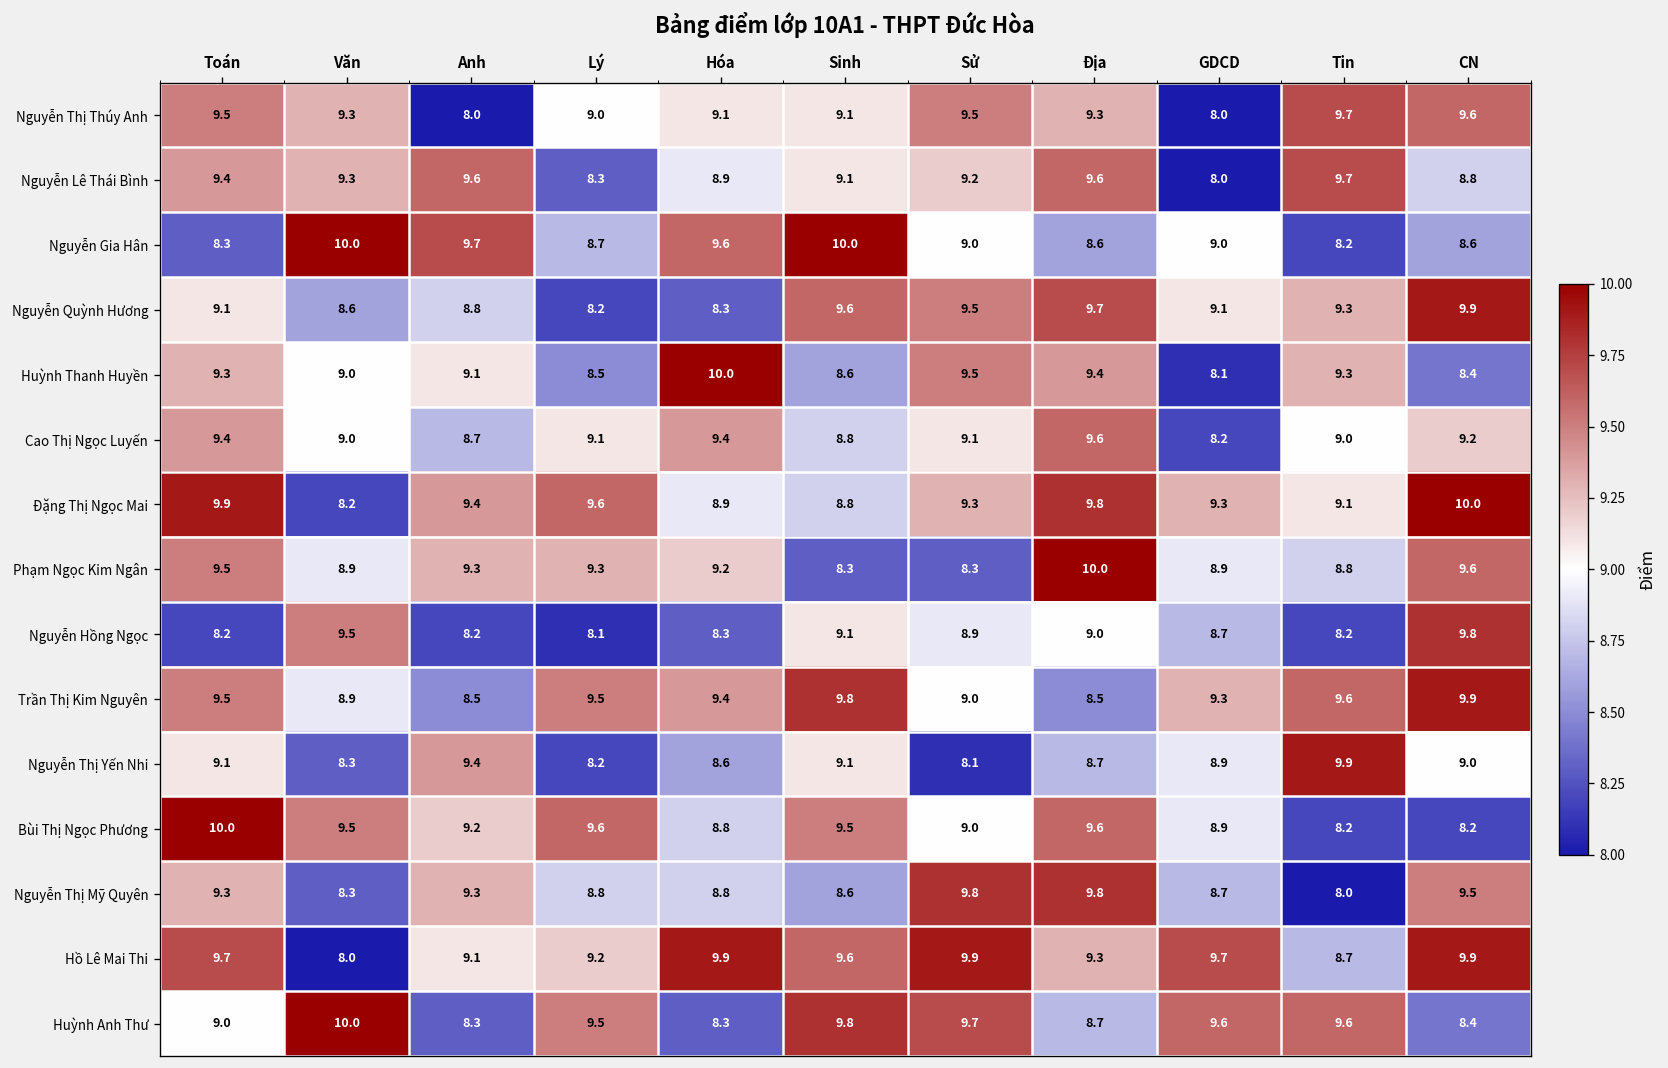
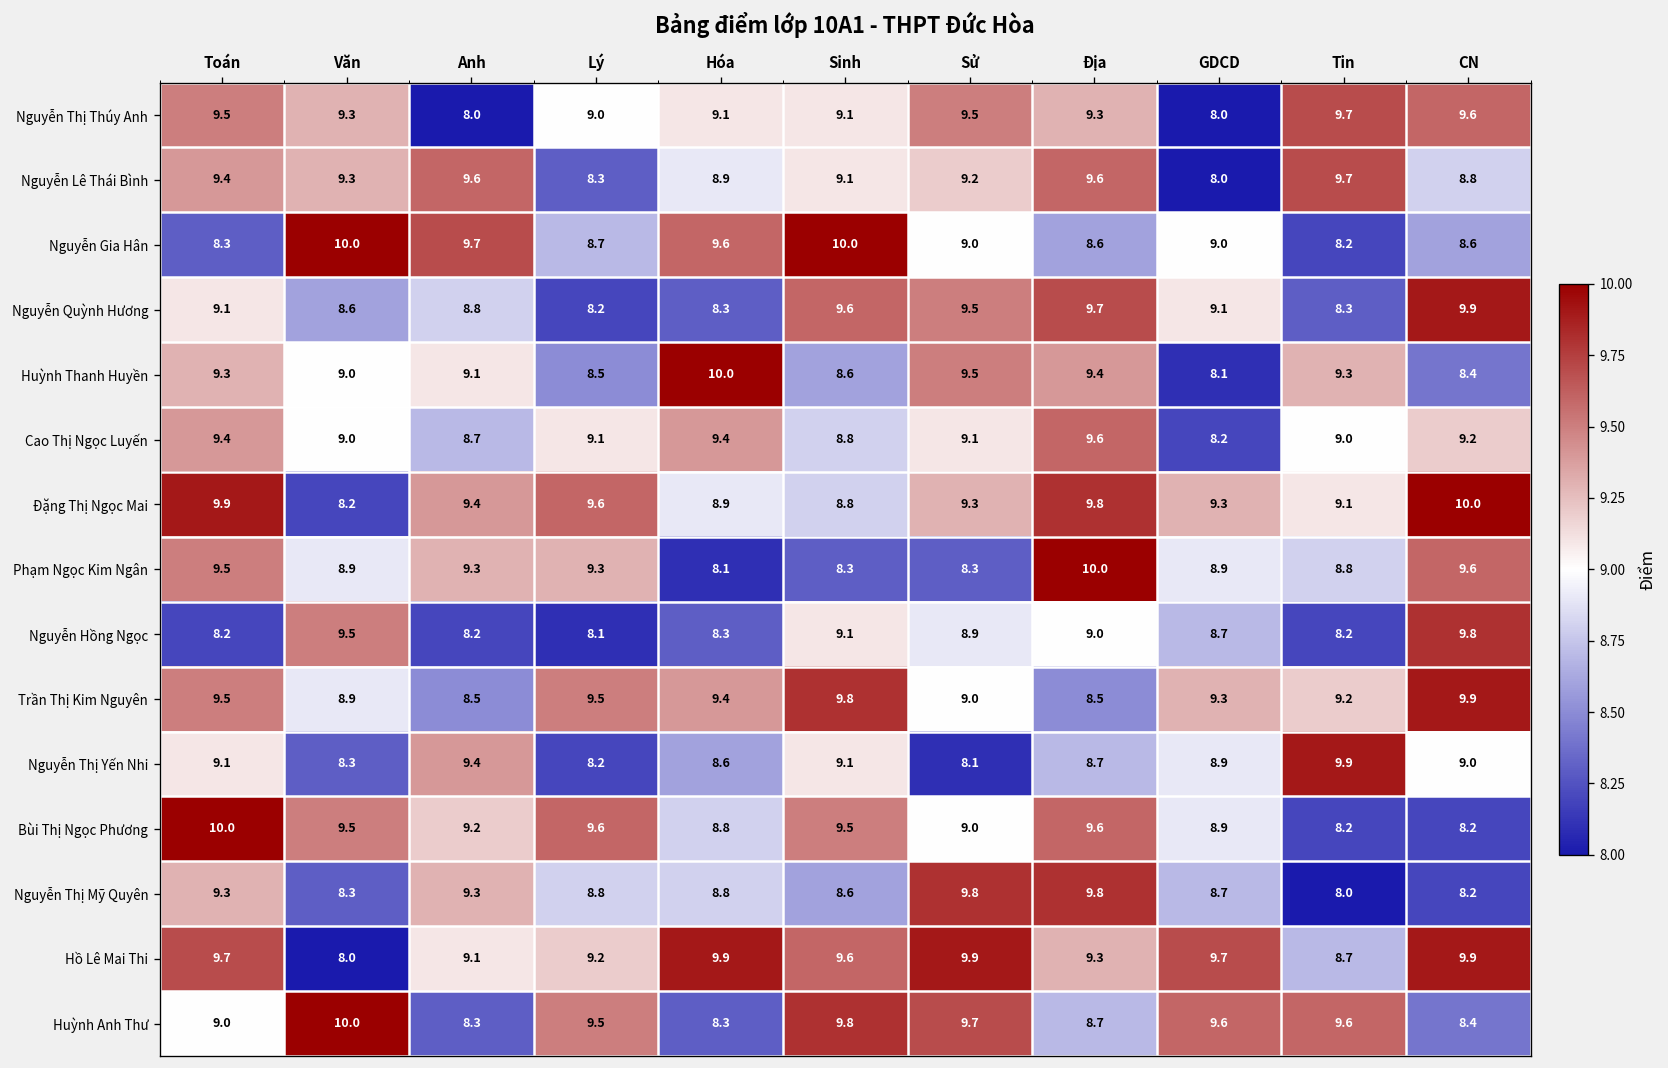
  {
    "Nguyễn Thị Thúy Anh": {
      "Toán": 9.5,
      "Văn": 9.3,
      "Anh": 8.0,
      "Lý": 9.0,
      "Hóa": 9.1,
      "Sinh": 9.1,
      "Sử": 9.5,
      "Địa": 9.3,
      "GDCD": 8.0,
      "Tin": 9.7,
      "CN": 9.6
    },
    "Nguyễn Lê Thái Bình": {
      "Toán": 9.4,
      "Văn": 9.3,
      "Anh": 9.6,
      "Lý": 8.3,
      "Hóa": 8.9,
      "Sinh": 9.1,
      "Sử": 9.2,
      "Địa": 9.6,
      "GDCD": 8.0,
      "Tin": 9.7,
      "CN": 8.8
    },
    "Nguyễn Gia Hân": {
      "Toán": 8.3,
      "Văn": 10.0,
      "Anh": 9.7,
      "Lý": 8.7,
      "Hóa": 9.6,
      "Sinh": 10.0,
      "Sử": 9.0,
      "Địa": 8.6,
      "GDCD": 9.0,
      "Tin": 8.2,
      "CN": 8.6
    },
    "Nguyễn Quỳnh Hương": {
      "Toán": 9.1,
      "Văn": 8.6,
      "Anh": 8.8,
      "Lý": 8.2,
      "Hóa": 8.3,
      "Sinh": 9.6,
      "Sử": 9.5,
      "Địa": 9.7,
      "GDCD": 9.1,
-     "Tin": 9.3,
+     "Tin": 8.3,
      "CN": 9.9
    },
    "Huỳnh Thanh Huyền": {
      "Toán": 9.3,
      "Văn": 9.0,
      "Anh": 9.1,
      "Lý": 8.5,
      "Hóa": 10.0,
      "Sinh": 8.6,
      "Sử": 9.5,
      "Địa": 9.4,
      "GDCD": 8.1,
      "Tin": 9.3,
      "CN": 8.4
    },
    "Cao Thị Ngọc Luyến": {
      "Toán": 9.4,
      "Văn": 9.0,
      "Anh": 8.7,
      "Lý": 9.1,
      "Hóa": 9.4,
      "Sinh": 8.8,
      "Sử": 9.1,
      "Địa": 9.6,
      "GDCD": 8.2,
      "Tin": 9.0,
      "CN": 9.2
    },
    "Đặng Thị Ngọc Mai": {
      "Toán": 9.9,
      "Văn": 8.2,
      "Anh": 9.4,
      "Lý": 9.6,
      "Hóa": 8.9,
      "Sinh": 8.8,
      "Sử": 9.3,
      "Địa": 9.8,
      "GDCD": 9.3,
      "Tin": 9.1,
      "CN": 10.0
    },
    "Phạm Ngọc Kim Ngân": {
      "Toán": 9.5,
      "Văn": 8.9,
      "Anh": 9.3,
      "Lý": 9.3,
-     "Hóa": 9.2,
+     "Hóa": 8.1,
      "Sinh": 8.3,
      "Sử": 8.3,
      "Địa": 10.0,
      "GDCD": 8.9,
      "Tin": 8.8,
      "CN": 9.6
    },
    "Nguyễn Hồng Ngọc": {
      "Toán": 8.2,
      "Văn": 9.5,
      "Anh": 8.2,
      "Lý": 8.1,
      "Hóa": 8.3,
      "Sinh": 9.1,
      "Sử": 8.9,
      "Địa": 9.0,
      "GDCD": 8.7,
      "Tin": 8.2,
      "CN": 9.8
    },
    "Trần Thị Kim Nguyên": {
      "Toán": 9.5,
      "Văn": 8.9,
      "Anh": 8.5,
      "Lý": 9.5,
      "Hóa": 9.4,
      "Sinh": 9.8,
      "Sử": 9.0,
      "Địa": 8.5,
      "GDCD": 9.3,
-     "Tin": 9.6,
+     "Tin": 9.2,
      "CN": 9.9
    },
    "Nguyễn Thị Yến Nhi": {
      "Toán": 9.1,
      "Văn": 8.3,
      "Anh": 9.4,
      "Lý": 8.2,
      "Hóa": 8.6,
      "Sinh": 9.1,
      "Sử": 8.1,
      "Địa": 8.7,
      "GDCD": 8.9,
      "Tin": 9.9,
      "CN": 9.0
    },
    "Bùi Thị Ngọc Phương": {
      "Toán": 10.0,
      "Văn": 9.5,
      "Anh": 9.2,
      "Lý": 9.6,
      "Hóa": 8.8,
      "Sinh": 9.5,
      "Sử": 9.0,
      "Địa": 9.6,
      "GDCD": 8.9,
      "Tin": 8.2,
      "CN": 8.2
    },
    "Nguyễn Thị Mỹ Quyên": {
      "Toán": 9.3,
      "Văn": 8.3,
      "Anh": 9.3,
      "Lý": 8.8,
      "Hóa": 8.8,
      "Sinh": 8.6,
      "Sử": 9.8,
      "Địa": 9.8,
      "GDCD": 8.7,
      "Tin": 8.0,
-     "CN": 9.5
+     "CN": 8.2
    },
    "Hồ Lê Mai Thi": {
      "Toán": 9.7,
      "Văn": 8.0,
      "Anh": 9.1,
      "Lý": 9.2,
      "Hóa": 9.9,
      "Sinh": 9.6,
      "Sử": 9.9,
      "Địa": 9.3,
      "GDCD": 9.7,
      "Tin": 8.7,
      "CN": 9.9
    },
    "Huỳnh Anh Thư": {
      "Toán": 9.0,
      "Văn": 10.0,
      "Anh": 8.3,
      "Lý": 9.5,
      "Hóa": 8.3,
      "Sinh": 9.8,
      "Sử": 9.7,
      "Địa": 8.7,
      "GDCD": 9.6,
      "Tin": 9.6,
      "CN": 8.4
    }
  }
